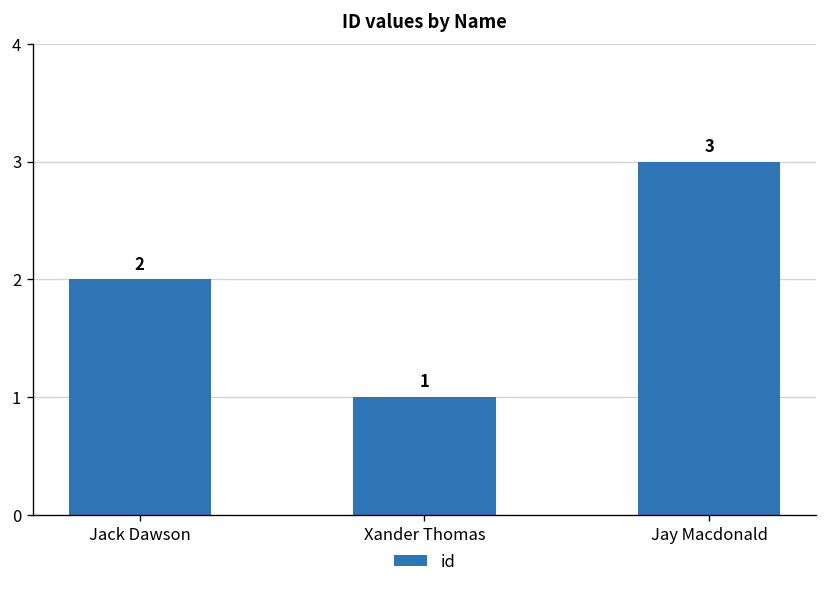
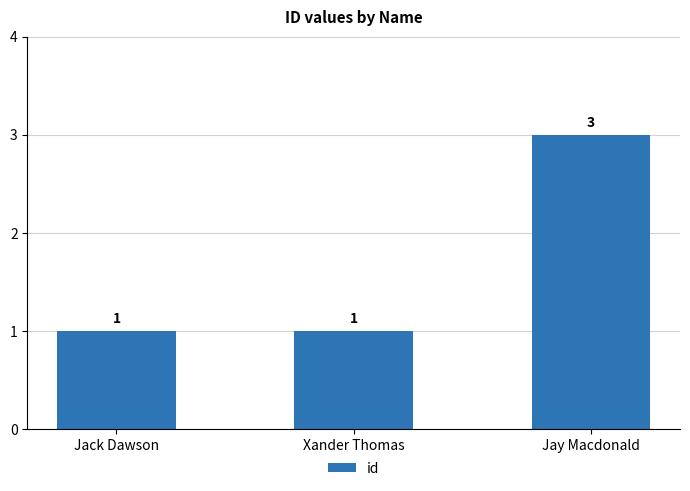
  {
-   "Jack Dawson": 2,
+   "Jack Dawson": 1,
    "Xander Thomas": 1,
    "Jay Macdonald": 3
  }
